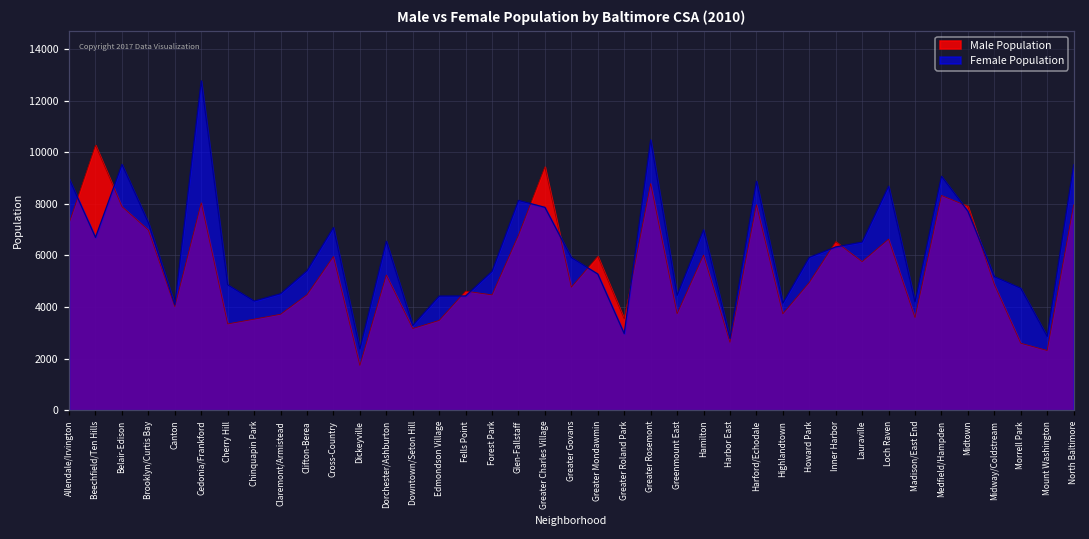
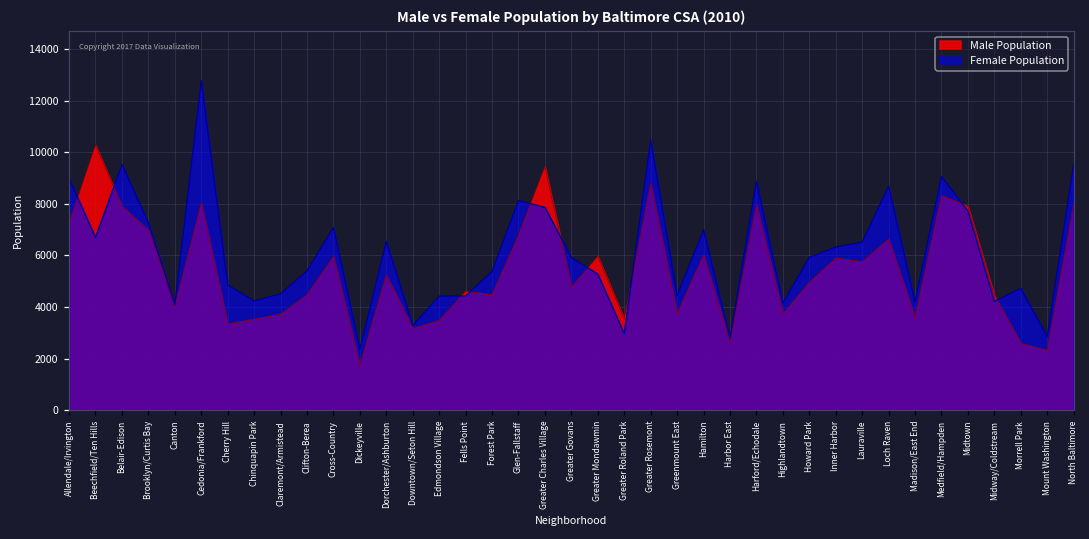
  {
    "Male Population": {
      "Allendale/Irvington": 7200,
      "Beechfield/Ten Hills": 10300,
      "Belair-Edison": 7900,
      "Brooklyn/Curtis Bay": 7000,
      "Cedonia/Frankford": 8000,
      "Cherry Hill": 3300,
      "Chinquapin Park": 3500,
      "Claremont/Armistead": 3700,
      "Clifton-Berea": 4500,
      "Cross-Country": 6000,
      "Dickeyville": 1700,
      "Dorchester/Ashburton": 5200,
      "Downtown/Seton Hill": 3200,
      "Edmondson Village": 3500,
      "Fells Point": 4600,
      "Forest Park": 4500,
      "Glen-Fallstaff": 6800,
      "Greater Charles Village": 9400,
      "Greater Govans": 4800,
      "Greater Mondawmin": 6000,
      "Greater Roland Park": 3500,
      "Greater Rosemont": 8800,
      "Greenmount East": 3700,
      "Hamilton": 6000,
      "Harbor East": 2600,
      "Harford/Echodale": 8000,
      "Highlandtown": 3700,
      "Howard Park": 4900,
-     "Inner Harbor": 6500,
+     "Inner Harbor": 5900,
      "Lauraville": 5800,
      "Loch Raven": 6600,
      "Madison/East End": 3600,
      "Medfield/Hampden": 8300,
      "Midtown": 7900,
-     "Midway/Coldstream": 4900,
+     "Midway/Coldstream": 4400,
      "Morrell Park": 2600,
      "Mount Washington": 2300,
      "North Baltimore": 8000
    },
    "Female Population": {
      "Allendale/Irvington": 9000,
      "Beechfield/Ten Hills": 6700,
      "Belair-Edison": 9500,
      "Brooklyn/Curtis Bay": 7300,
      "Cedonia/Frankford": 12800,
      "Cherry Hill": 4900,
      "Chinquapin Park": 4200,
      "Claremont/Armistead": 4500,
      "Clifton-Berea": 5400,
      "Cross-Country": 7100,
      "Dickeyville": 2400,
      "Dorchester/Ashburton": 6500,
      "Downtown/Seton Hill": 3300,
      "Edmondson Village": 4400,
      "Fells Point": 4400,
      "Forest Park": 5400,
      "Glen-Fallstaff": 8100,
      "Greater Charles Village": 7900,
      "Greater Govans": 5900,
      "Greater Mondawmin": 5300,
      "Greater Roland Park": 3000,
      "Greater Rosemont": 10500,
      "Greenmount East": 4400,
      "Hamilton": 7000,
      "Harbor East": 2800,
      "Harford/Echodale": 8900,
      "Highlandtown": 4100,
      "Howard Park": 5900,
      "Inner Harbor": 6300,
      "Lauraville": 6500,
      "Loch Raven": 8700,
      "Madison/East End": 4200,
      "Medfield/Hampden": 9100,
      "Midtown": 7700,
-     "Midway/Coldstream": 5200,
+     "Midway/Coldstream": 4200,
      "Morrell Park": 4700,
      "Mount Washington": 2900,
      "North Baltimore": 9500
    }
  }
